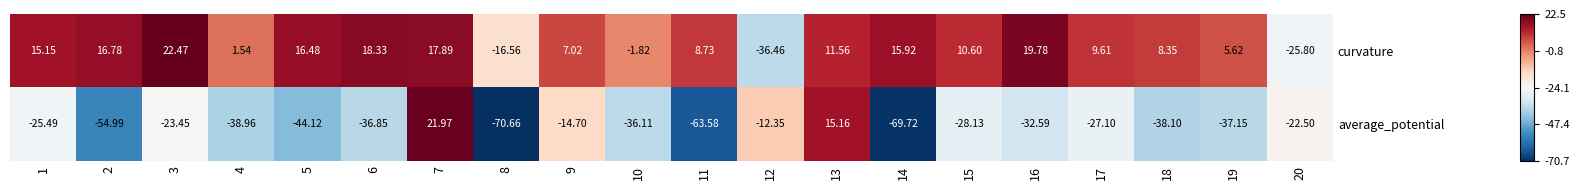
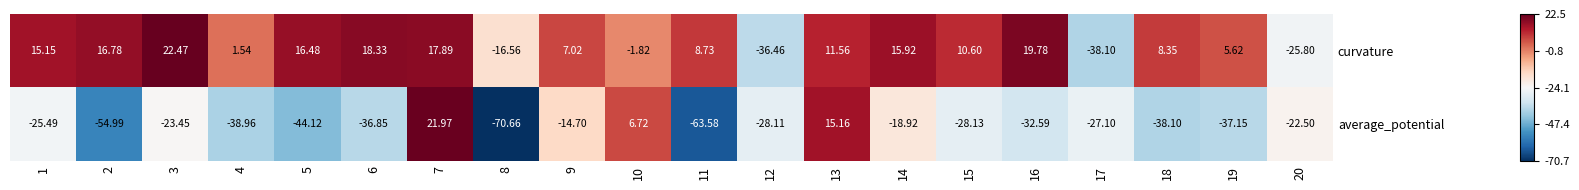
  {
    "curvature": {
      "1": 15.15,
      "2": 16.78,
      "3": 22.47,
      "4": 1.54,
      "5": 16.48,
      "6": 18.33,
      "7": 17.89,
      "8": -16.56,
      "9": 7.02,
      "10": -1.82,
      "11": 8.73,
      "12": -36.46,
      "13": 11.56,
      "14": 15.92,
      "15": 10.60,
      "16": 19.78,
-     "17": 9.61,
+     "17": -38.10,
      "18": 8.35,
      "19": 5.62,
      "20": -25.80
    },
    "average_potential": {
      "1": -25.49,
      "2": -54.99,
      "3": -23.45,
      "4": -38.96,
      "5": -44.12,
      "6": -36.85,
      "7": 21.97,
      "8": -70.66,
      "9": -14.70,
-     "10": -36.11,
+     "10": 6.72,
      "11": -63.58,
-     "12": -12.35,
+     "12": -28.11,
      "13": 15.16,
-     "14": -69.72,
+     "14": -18.92,
      "15": -28.13,
      "16": -32.59,
      "17": -27.10,
      "18": -38.10,
      "19": -37.15,
      "20": -22.50
    }
  }
